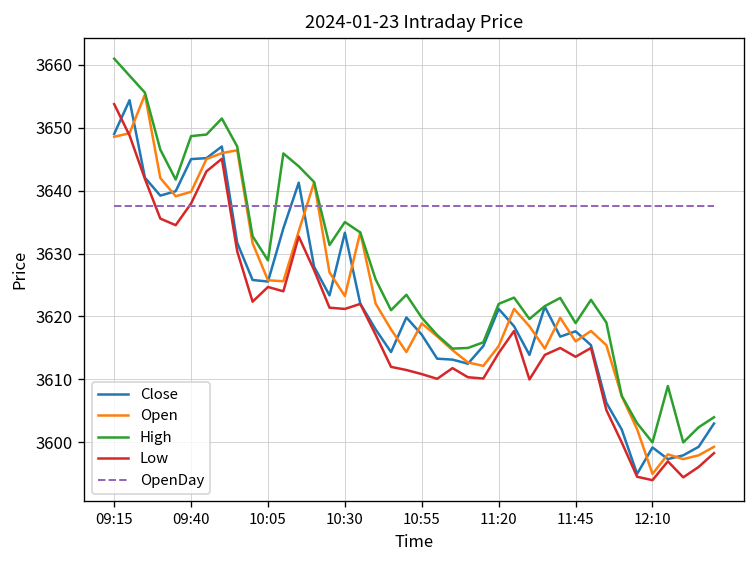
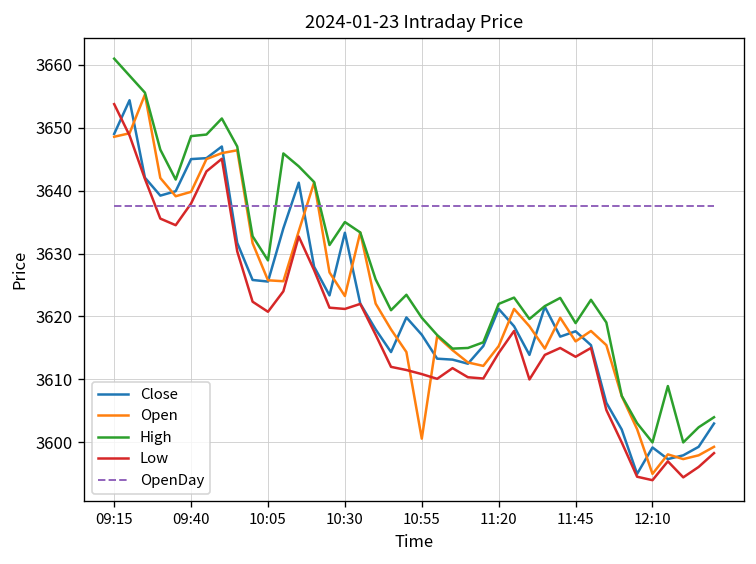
  {
    "Close": {
      "09:40": 3645,
      "10:30": 3633,
      "10:55": 3617,
      "11:20": 3621,
      "11:45": 3618,
      "12:10": 3599
    },
    "Open": {
      "09:40": 3640,
      "10:30": 3623,
-     "10:55": 3619,
+     "10:55": 3601,
      "11:20": 3615,
      "11:45": 3616,
      "12:10": 3595
    },
    "High": {
      "09:15": 3661,
      "09:40": 3649,
      "10:05": 3629,
      "10:30": 3635,
      "10:55": 3620,
      "11:20": 3622,
      "11:45": 3619,
      "12:10": 3600
    },
    "Low": {
      "09:15": 3654,
-     "10:05": 3625,
+     "10:05": 3621,
      "10:30": 3621,
      "10:55": 3611,
      "11:20": 3614,
      "11:45": 3614,
      "12:10": 3594
    },
    "OpenDay": {
      "09:15": 3638,
      "10:05": 3638,
      "10:30": 3638,
      "10:55": 3638,
      "11:20": 3638,
      "11:45": 3638,
      "12:10": 3638
    }
  }
